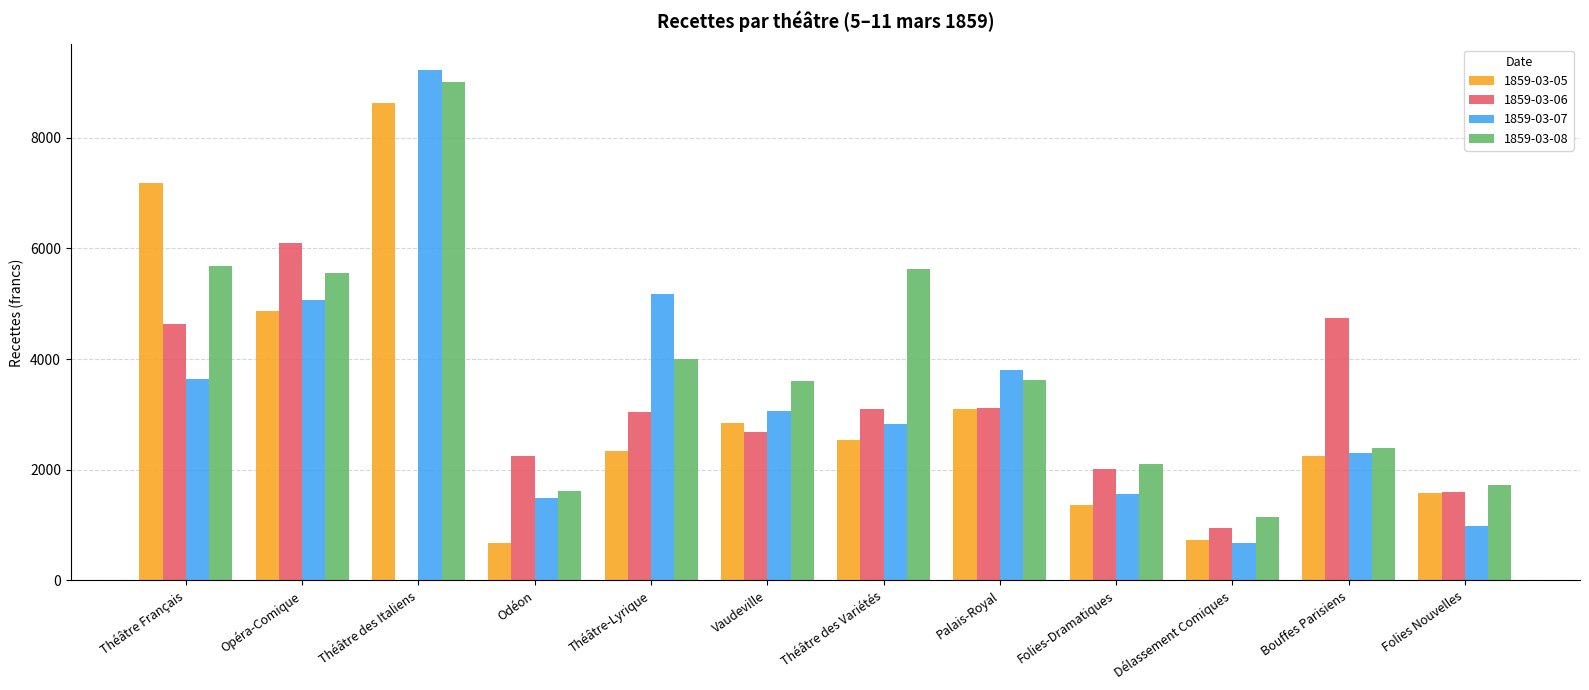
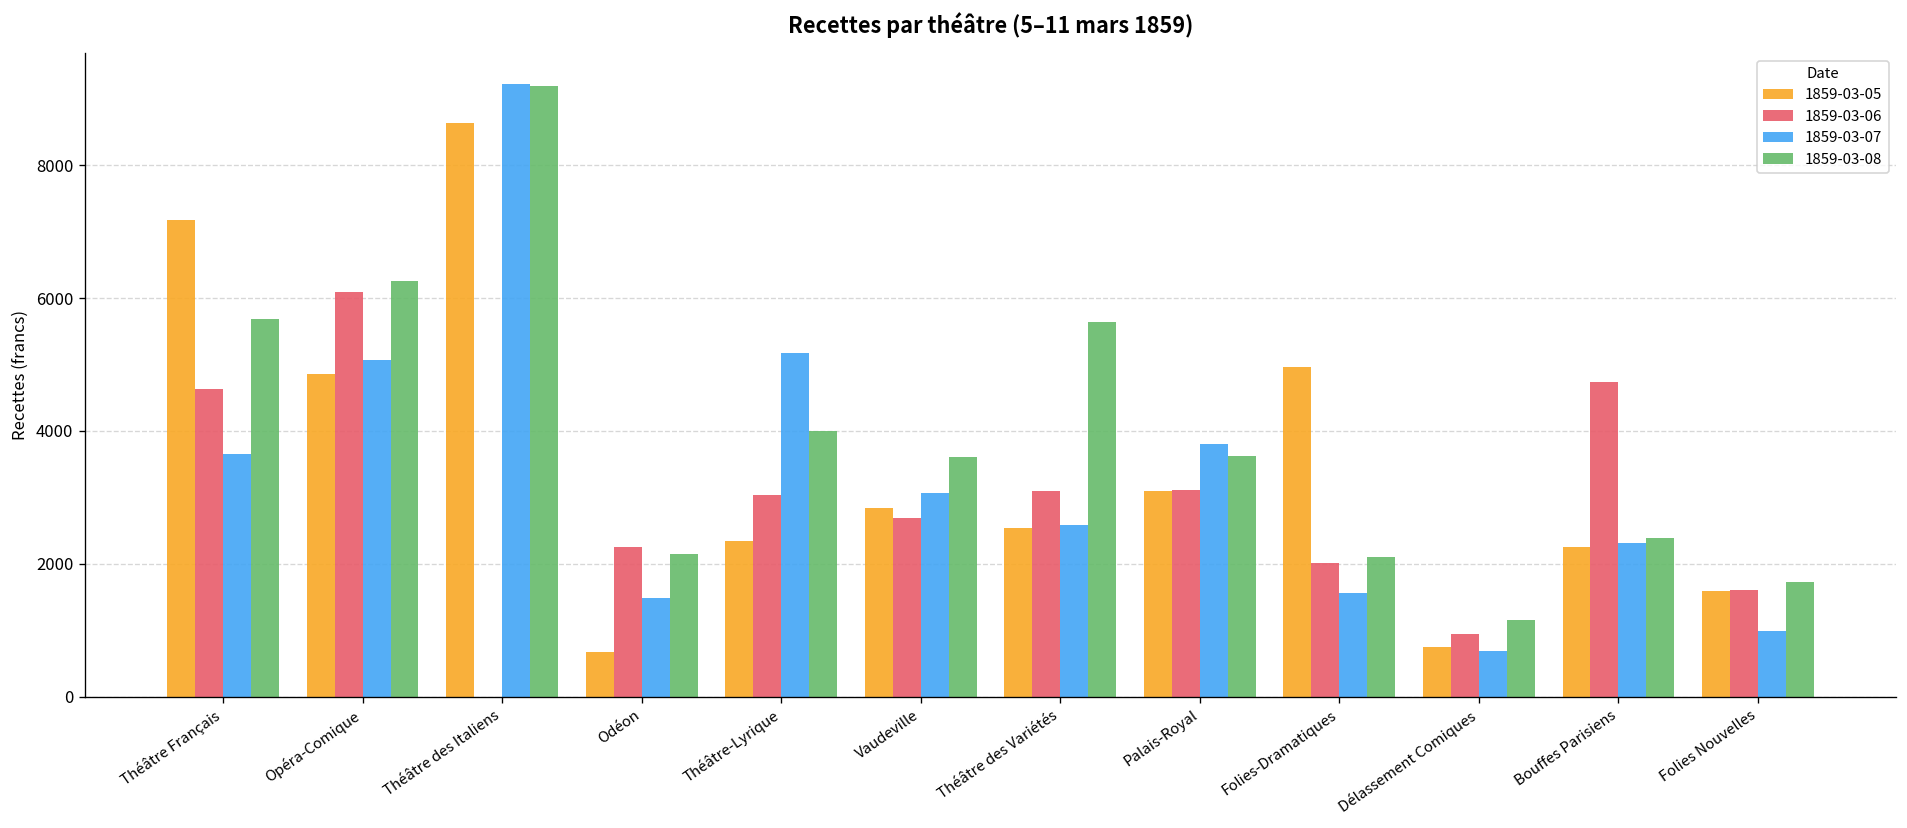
  {
    "1859-03-05": {
      "Théâtre Français": 7200,
      "Opéra-Comique": 4900,
      "Théâtre des Italiens": 8600,
      "Odéon": 700,
      "Théâtre-Lyrique": 2300,
      "Vaudeville": 2800,
      "Théâtre des Variétés": 2500,
      "Palais-Royal": 3100,
-     "Folies-Dramatiques": 1400,
+     "Folies-Dramatiques": 5000,
      "Délassement Comiques": 700,
      "Bouffes Parisiens": 2300,
      "Folies Nouvelles": 1600
    },
    "1859-03-06": {
      "Théâtre Français": 4600,
      "Opéra-Comique": 6100,
      "Théâtre des Italiens": 0,
      "Odéon": 2300,
      "Théâtre-Lyrique": 3000,
      "Vaudeville": 2700,
      "Théâtre des Variétés": 3100,
      "Palais-Royal": 3100,
      "Folies-Dramatiques": 2000,
      "Délassement Comiques": 900,
      "Bouffes Parisiens": 4700,
      "Folies Nouvelles": 1600
    },
    "1859-03-07": {
      "Théâtre Français": 3600,
      "Opéra-Comique": 5100,
      "Théâtre des Italiens": 9200,
      "Odéon": 1500,
      "Théâtre-Lyrique": 5200,
      "Vaudeville": 3100,
-     "Théâtre des Variétés": 2800,
+     "Théâtre des Variétés": 2600,
      "Palais-Royal": 3800,
      "Folies-Dramatiques": 1600,
      "Délassement Comiques": 700,
      "Bouffes Parisiens": 2300,
      "Folies Nouvelles": 1000
    },
    "1859-03-08": {
      "Théâtre Français": 5700,
-     "Opéra-Comique": 5600,
-     "Théâtre des Italiens": 9000,
-     "Odéon": 1600,
+     "Opéra-Comique": 6300,
+     "Théâtre des Italiens": 9200,
+     "Odéon": 2100,
      "Théâtre-Lyrique": 4000,
      "Vaudeville": 3600,
      "Théâtre des Variétés": 5600,
      "Palais-Royal": 3600,
      "Folies-Dramatiques": 2100,
      "Délassement Comiques": 1100,
      "Bouffes Parisiens": 2400,
      "Folies Nouvelles": 1700
    }
  }
